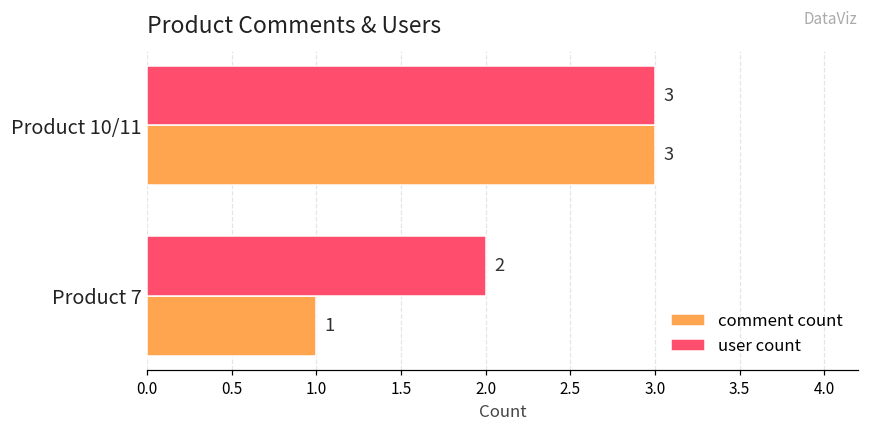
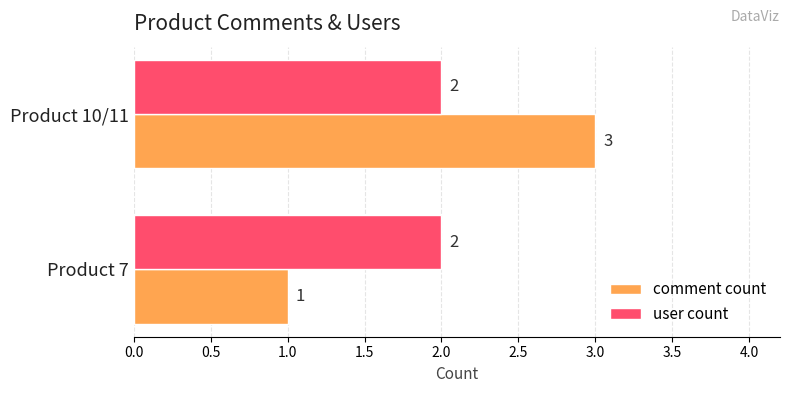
  {
    "comment count": {
      "Product 10/11": 3,
      "Product 7": 1
    },
    "user count": {
-     "Product 10/11": 3,
+     "Product 10/11": 2,
      "Product 7": 2
    }
  }
